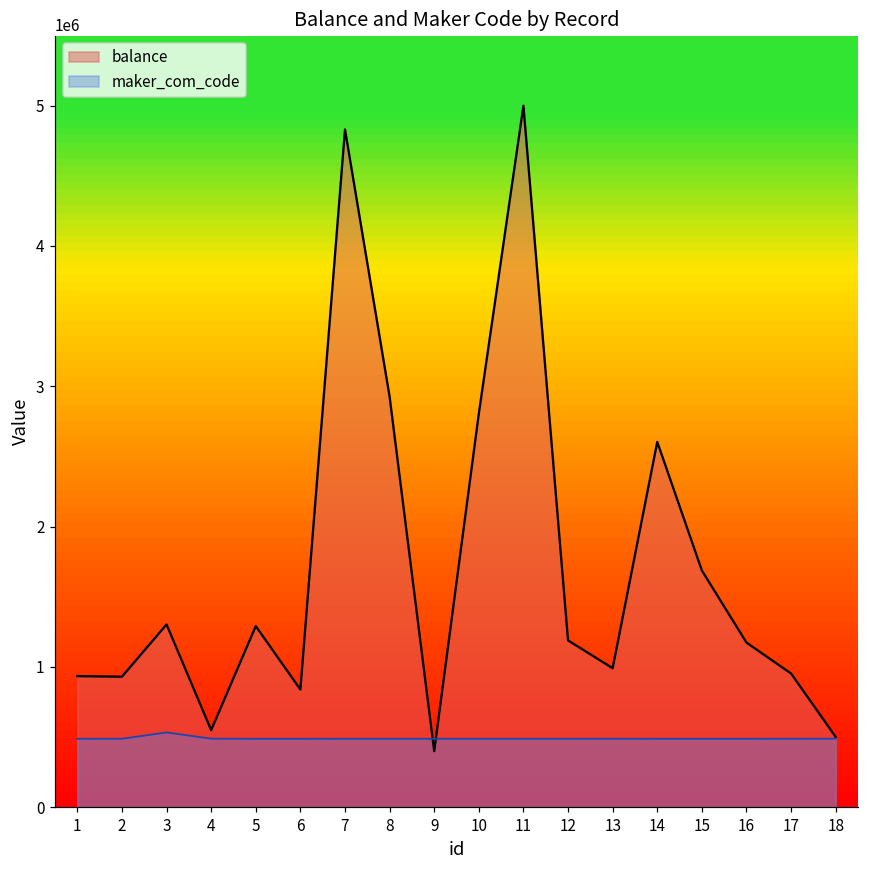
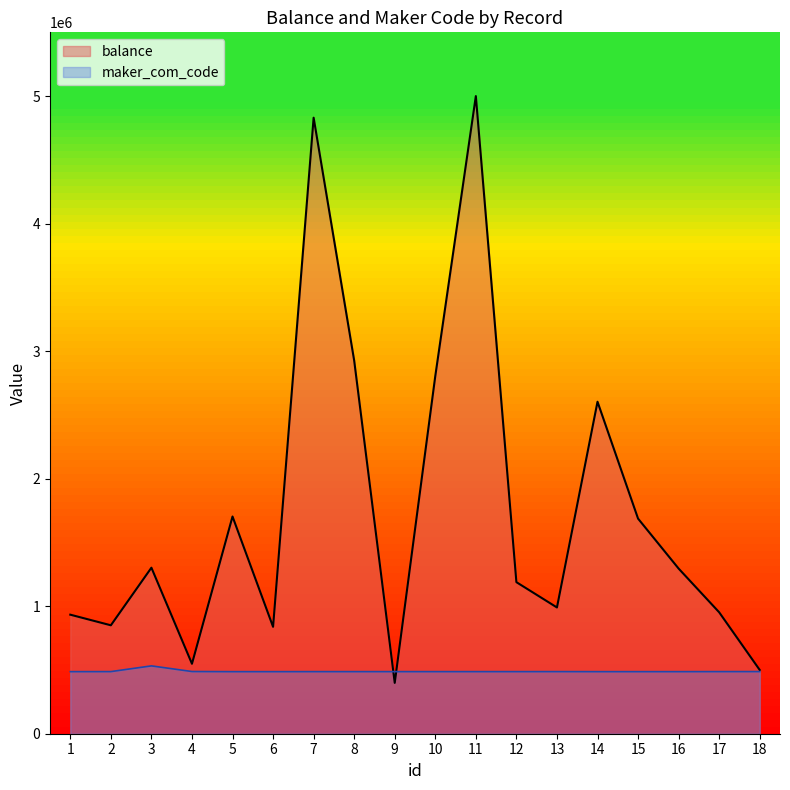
  {
    "balance": {
      "1": 930000,
-     "2": 930000,
+     "2": 850000,
      "3": 1300000,
      "4": 550000,
-     "5": 1290000,
+     "5": 1700000,
      "6": 840000,
      "7": 4830000,
      "8": 2930000,
      "9": 400000,
      "10": 2810000,
      "11": 5000000,
      "12": 1190000,
      "13": 990000,
      "14": 2600000,
      "15": 1690000,
-     "16": 1170000,
+     "16": 1300000,
      "17": 950000
    },
    "maker_com_code": {
      "1": 490000,
      "2": 490000,
      "3": 530000,
      "4": 490000,
      "5": 490000,
      "6": 490000,
      "7": 490000,
      "8": 490000,
      "9": 490000,
      "10": 490000,
      "11": 490000,
      "12": 490000,
      "13": 490000,
      "14": 490000,
      "15": 490000,
      "16": 490000,
      "17": 490000
    }
  }
